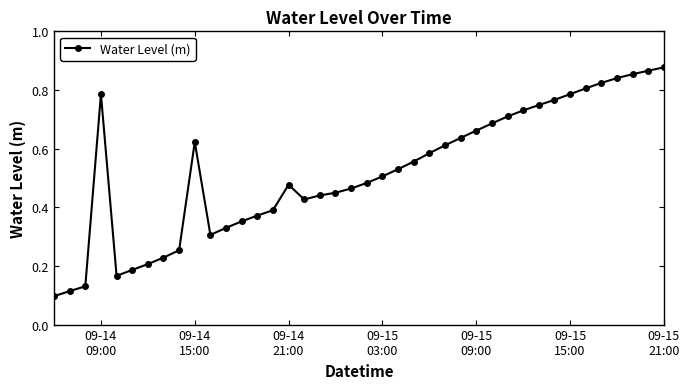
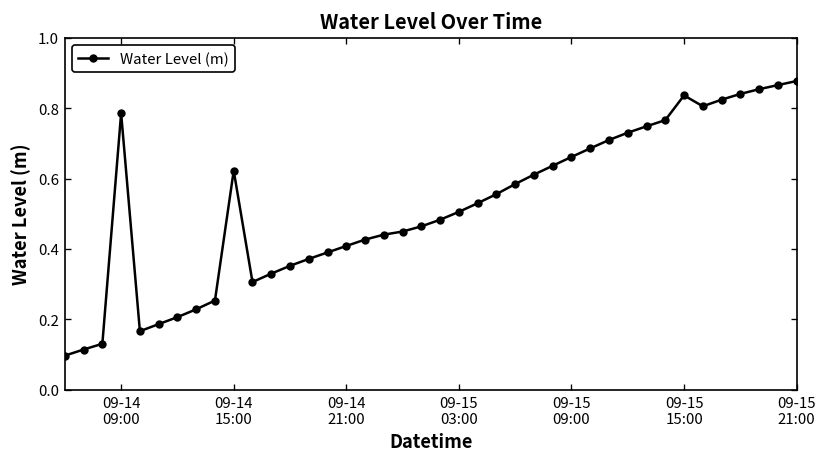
  {
    "09-14 09:00": 0.79,
    "09-14 15:00": 0.62,
-   "09-14 21:00": 0.48,
+   "09-14 21:00": 0.41,
    "09-15 03:00": 0.51,
    "09-15 09:00": 0.66,
-   "09-15 15:00": 0.79,
+   "09-15 15:00": 0.84,
    "09-15 21:00": 0.88
  }
